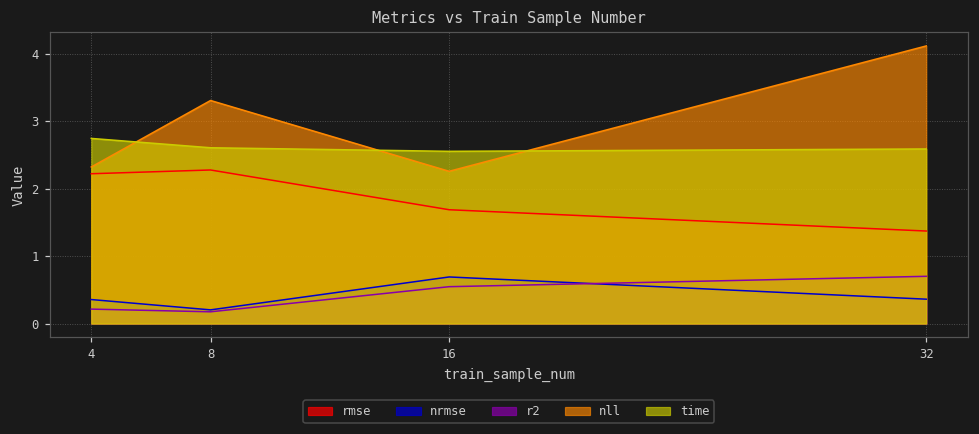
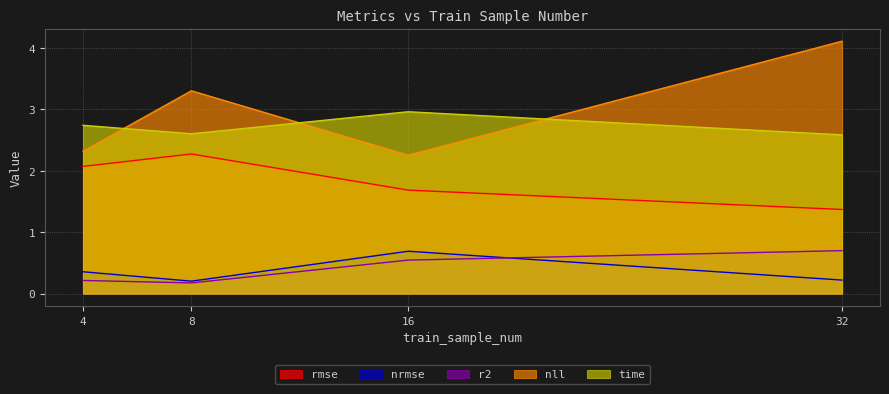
  {
    "rmse": {
-     "4": 2.2,
+     "4": 2.1,
      "8": 2.3,
      "16": 1.7,
      "32": 1.4
    },
    "nrmse": {
      "4": 0.4,
      "16": 0.7,
-     "32": 0.4
+     "32": 0.2
    },
    "r2": {
      "4": 0.2,
      "16": 0.5,
      "32": 0.7
    },
    "nll": {
      "4": 2.3,
      "8": 3.3,
      "16": 2.3,
      "32": 4.1
    },
    "time": {
      "4": 2.7,
      "8": 2.6,
-     "16": 2.6,
+     "16": 3.0,
      "32": 2.6
    }
  }
